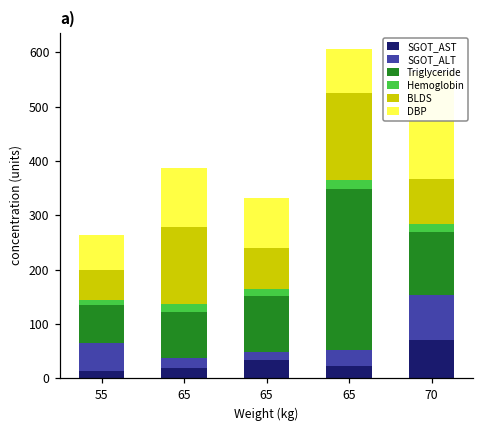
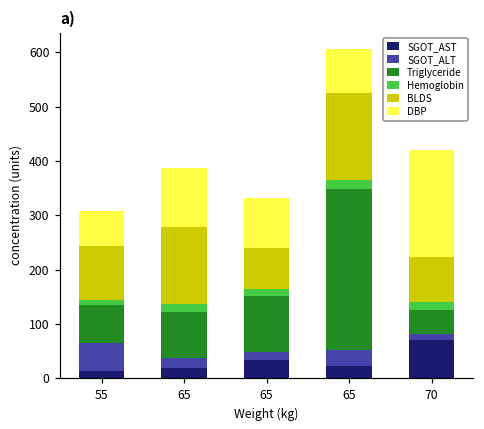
  {
    "SGOT_AST": {
      "55": 10,
      "70": 70
    },
    "SGOT_ALT": {
      "55": 50,
-     "70": 80
+     "70": 10
    },
    "Triglyceride": {
      "55": 70,
-     "70": 120
+     "70": 40
    },
    "Hemoglobin": {
      "55": 10,
      "70": 10
    },
    "BLDS": {
-     "55": 60,
+     "55": 100,
      "70": 80
    },
    "DBP": {
      "55": 60
    }
  }
